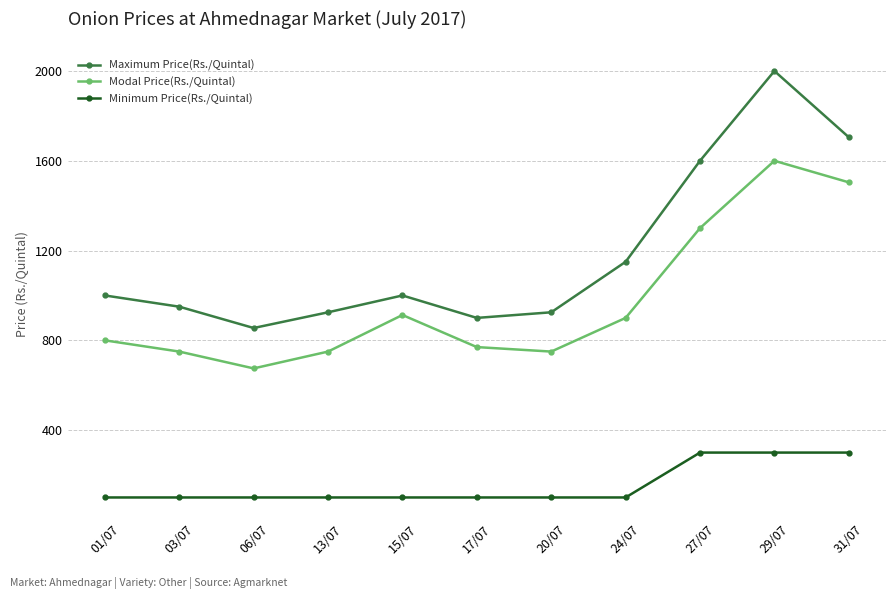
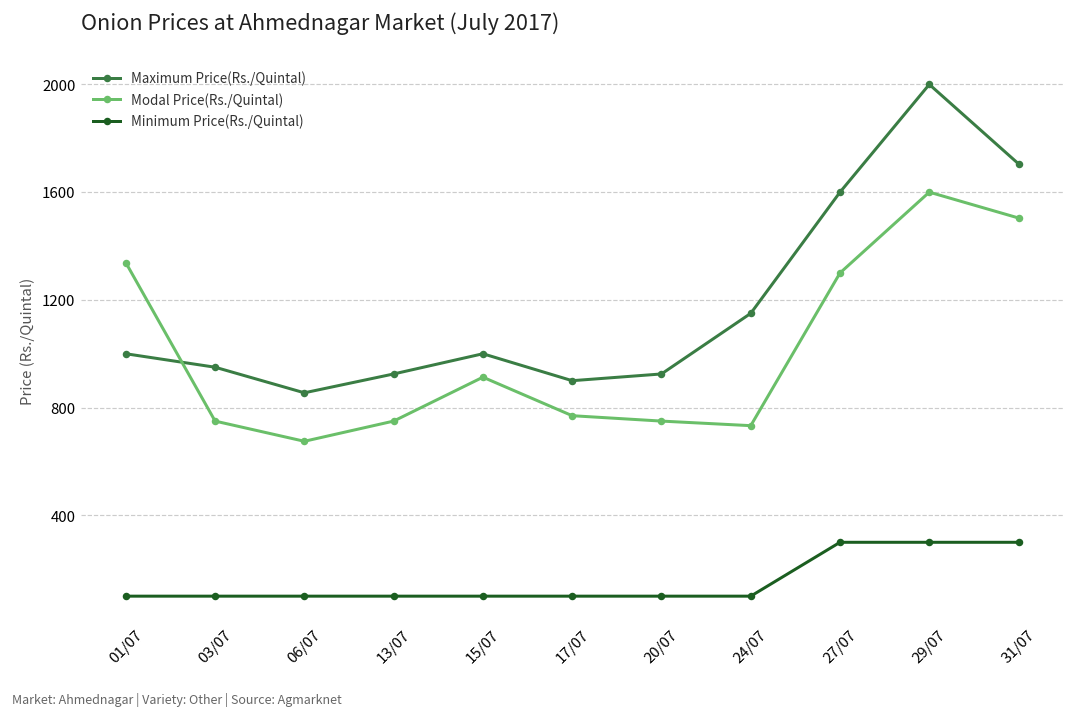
  {
    "Modal Price(Rs./Quintal)": {
-     "01/07": 800,
+     "01/07": 1340,
      "03/07": 750,
      "06/07": 680,
      "13/07": 750,
      "15/07": 910,
      "17/07": 770,
      "20/07": 750,
-     "24/07": 900,
+     "24/07": 730,
      "27/07": 1300,
      "29/07": 1600,
      "31/07": 1500
    }
  }
